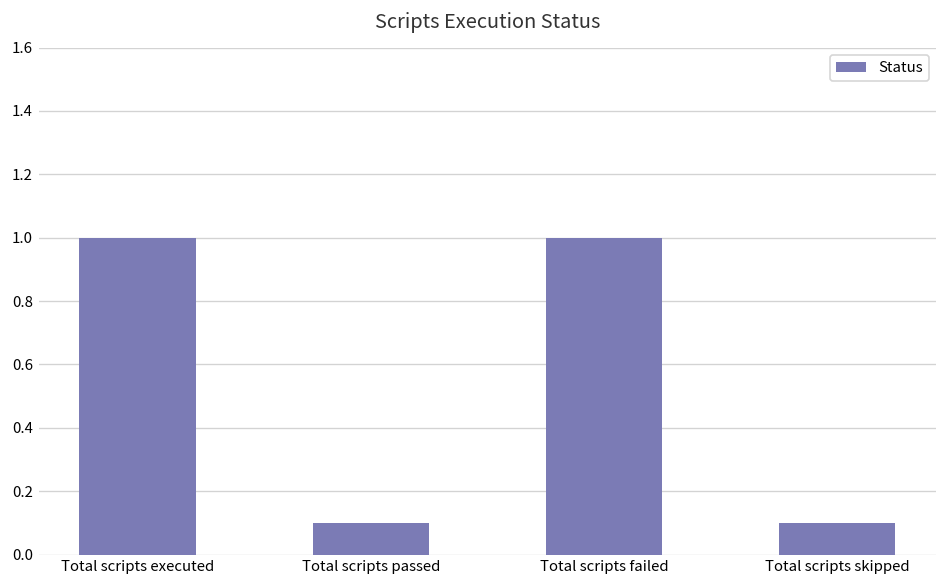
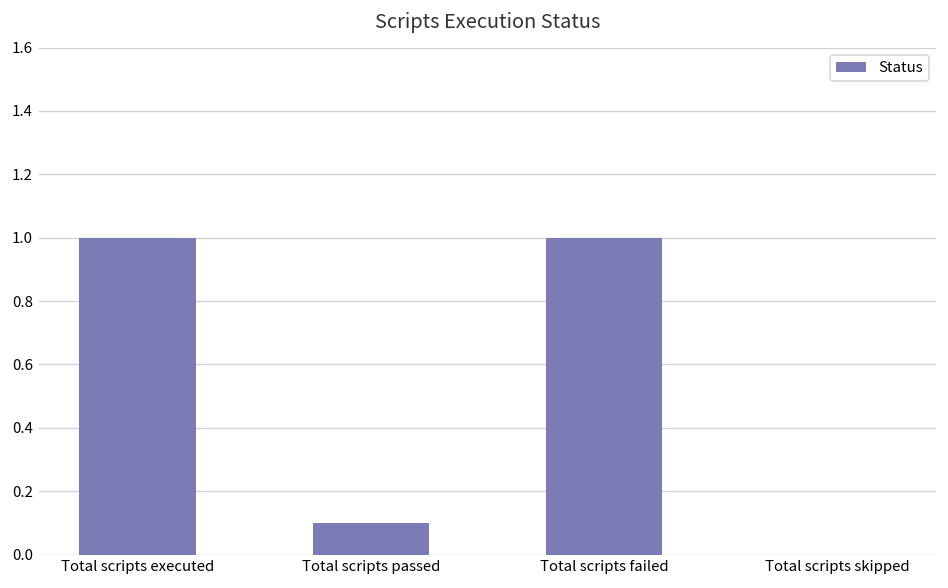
  {
    "Total scripts executed": 1.0,
    "Total scripts passed": 0.1,
    "Total scripts failed": 1.0,
-   "Total scripts skipped": 0.1
+   "Total scripts skipped": 0.0
  }
